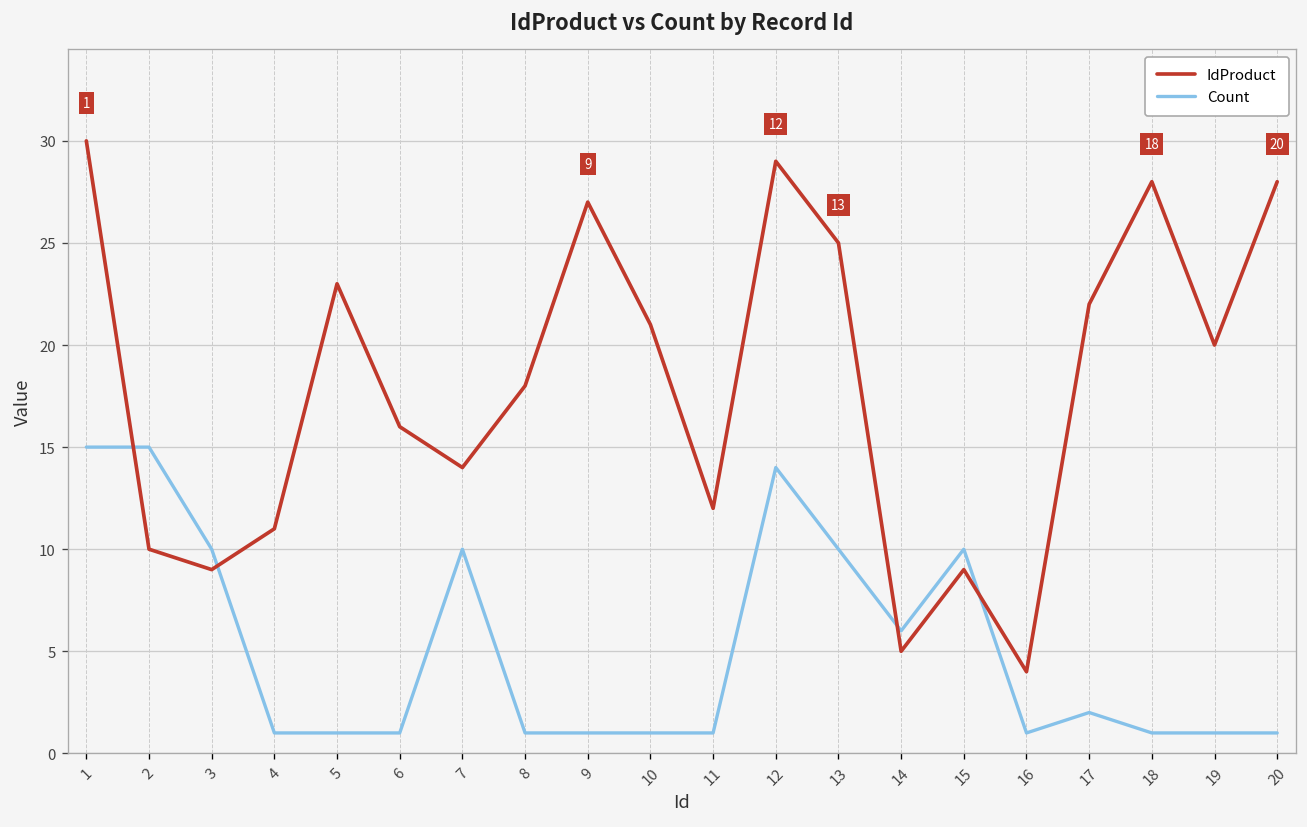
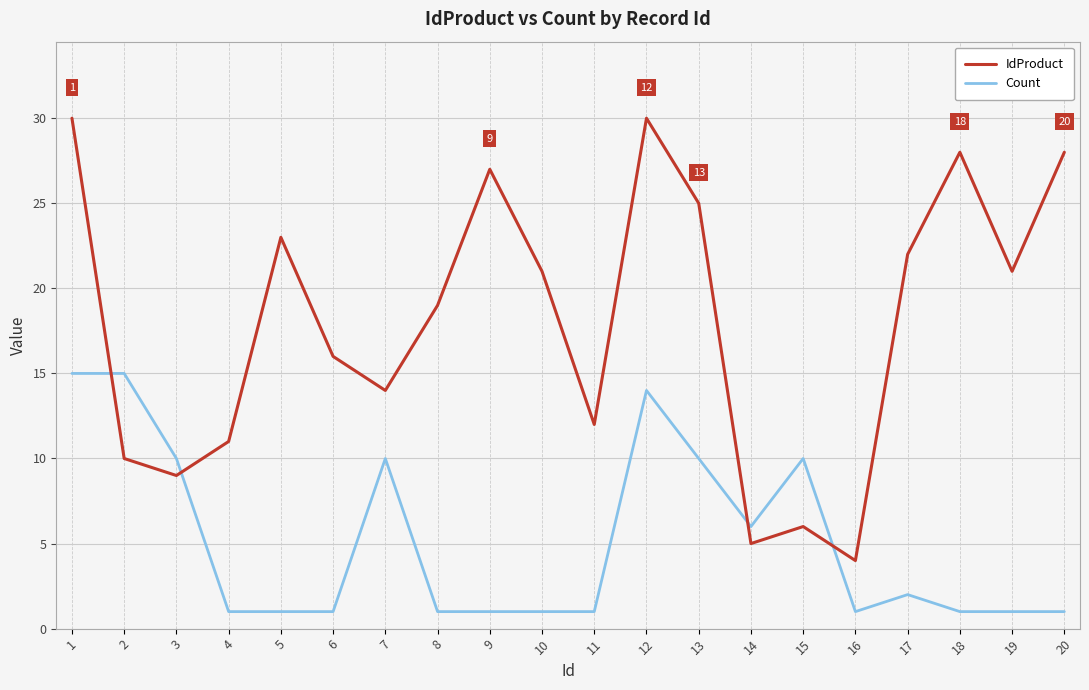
  {
    "IdProduct": {
      "1": 30,
      "2": 10,
      "3": 9,
      "4": 11,
      "5": 23,
      "6": 16,
      "7": 14,
-     "8": 18,
+     "8": 19,
      "9": 27,
      "10": 21,
      "11": 12,
-     "12": 29,
+     "12": 30,
      "13": 25,
      "14": 5,
-     "15": 9,
+     "15": 6,
      "16": 4,
      "17": 22,
      "18": 28,
-     "19": 20,
+     "19": 21,
      "20": 28
    },
    "Count": {
      "1": 15,
      "2": 15,
      "3": 10,
      "4": 1,
      "5": 1,
      "6": 1,
      "7": 10,
      "8": 1,
      "9": 1,
      "10": 1,
      "11": 1,
      "12": 14,
      "13": 10,
      "14": 6,
      "15": 10,
      "16": 1,
      "17": 2,
      "18": 1,
      "19": 1,
      "20": 1
    }
  }
